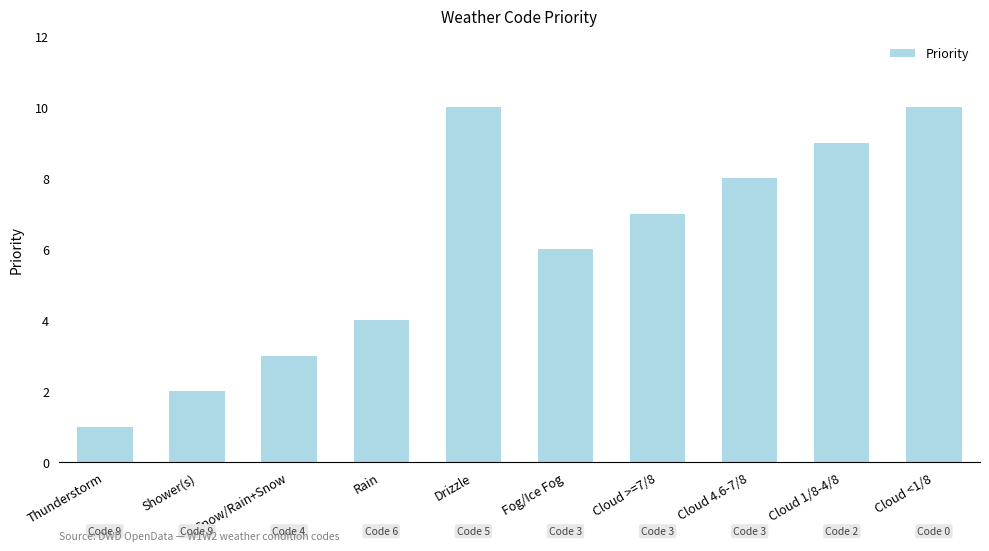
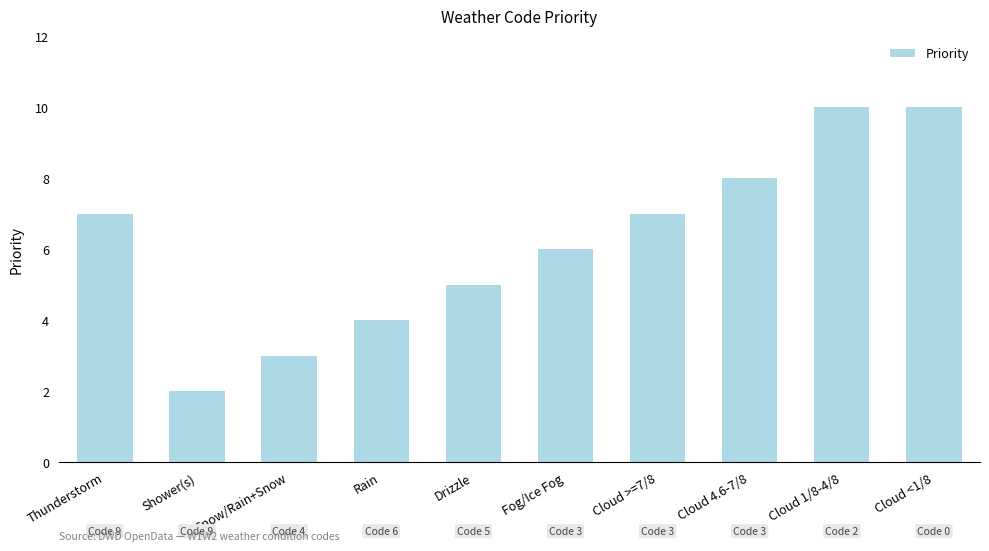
  {
-   "Thunderstorm": 1,
+   "Thunderstorm": 7,
    "Shower(s)": 2,
    "Snow/Rain+Snow": 3,
    "Rain": 4,
-   "Drizzle": 10,
+   "Drizzle": 5,
    "Fog/Ice Fog": 6,
    "Cloud >=7/8": 7,
    "Cloud 4.6-7/8": 8,
-   "Cloud 1/8-4/8": 9,
+   "Cloud 1/8-4/8": 10,
    "Cloud <1/8": 10
  }
